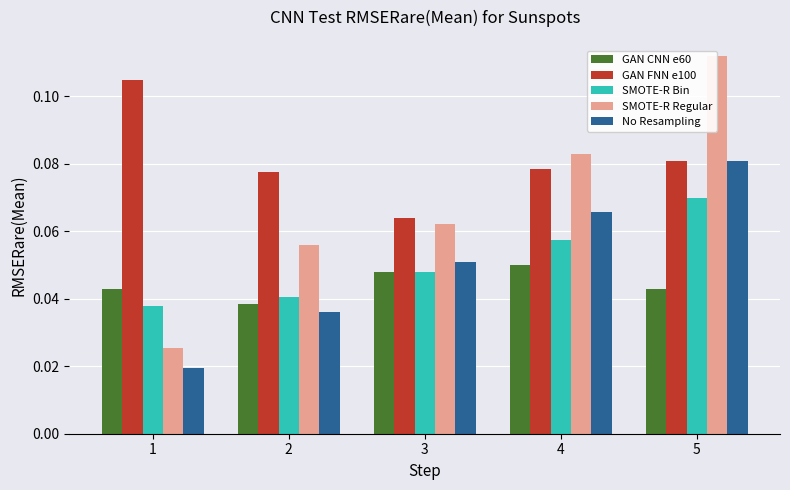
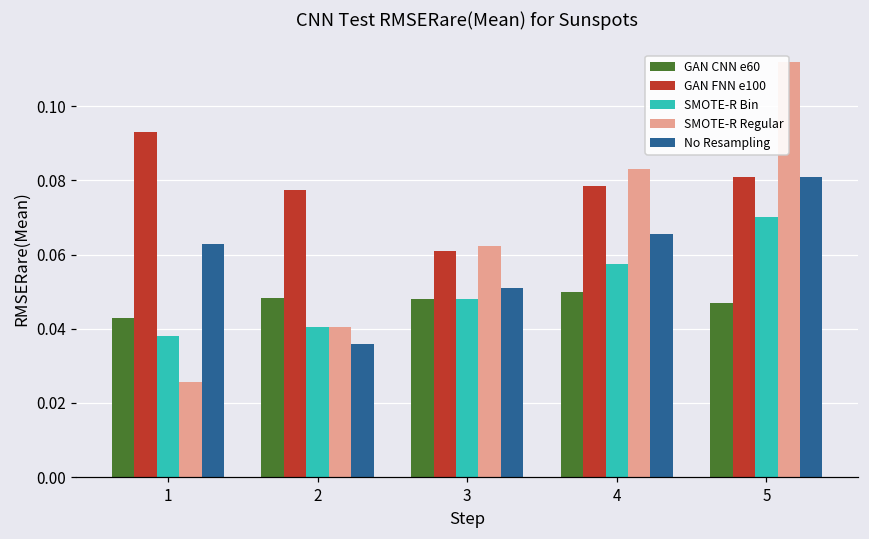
  {
    "GAN CNN e60": {
      "1": 0.043,
-     "2": 0.039,
+     "2": 0.048,
      "3": 0.048,
      "4": 0.050,
-     "5": 0.043
+     "5": 0.047
    },
    "GAN FNN e100": {
-     "1": 0.105,
+     "1": 0.093,
      "2": 0.078,
-     "3": 0.064,
+     "3": 0.061,
      "4": 0.079,
      "5": 0.081
    },
    "SMOTE-R Bin": {
      "1": 0.038,
      "2": 0.041,
      "3": 0.048,
      "4": 0.058,
      "5": 0.070
    },
    "SMOTE-R Regular": {
      "1": 0.026,
-     "2": 0.056,
+     "2": 0.041,
      "3": 0.062,
      "4": 0.083,
      "5": 0.112
    },
    "No Resampling": {
-     "1": 0.020,
+     "1": 0.063,
      "2": 0.036,
      "3": 0.051,
      "4": 0.066,
      "5": 0.081
    }
  }
